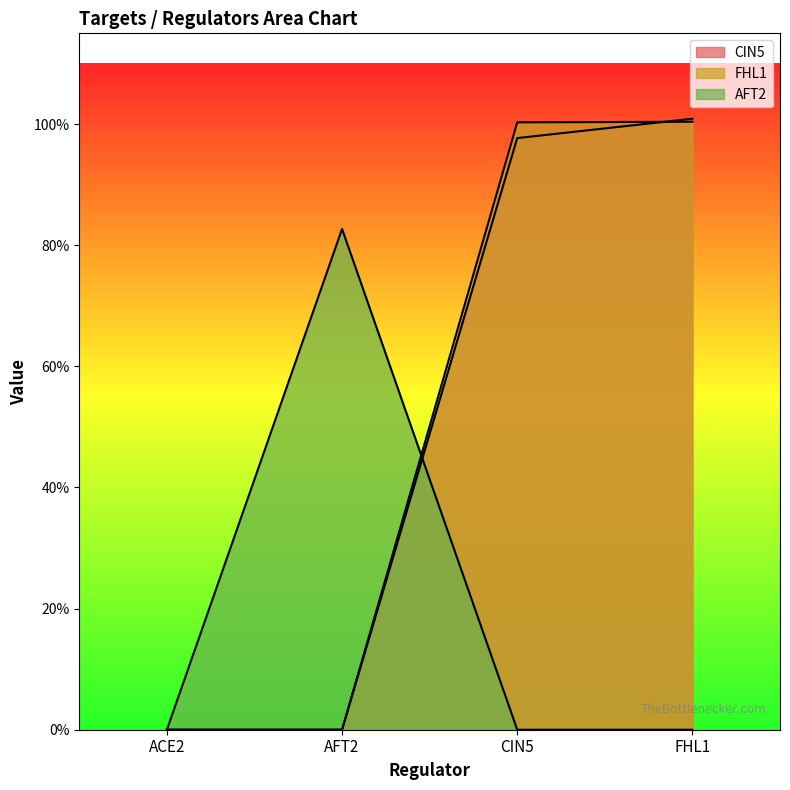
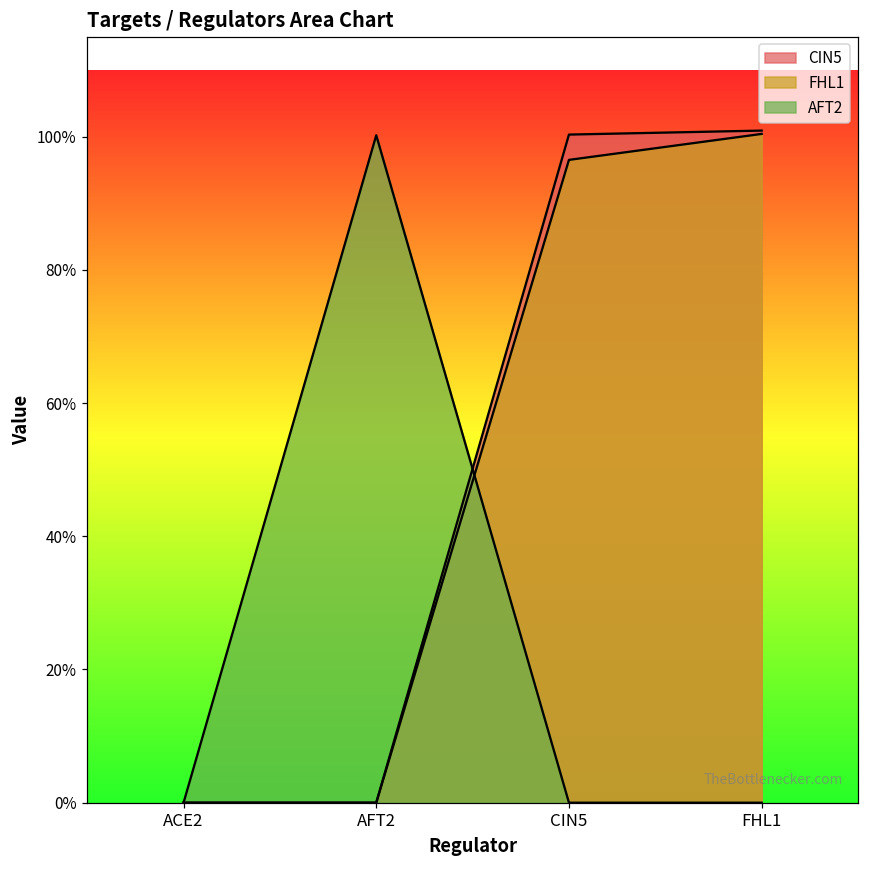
  {
    "CIN5": {
-     "CIN5": "98%",
+     "CIN5": "100%",
      "FHL1": "101%"
    },
    "FHL1": {
-     "CIN5": "100%",
+     "CIN5": "97%",
      "FHL1": "100%"
    },
    "AFT2": {
-     "AFT2": "83%",
+     "AFT2": "100%",
      "CIN5": "0%",
      "FHL1": "0%"
    }
  }
